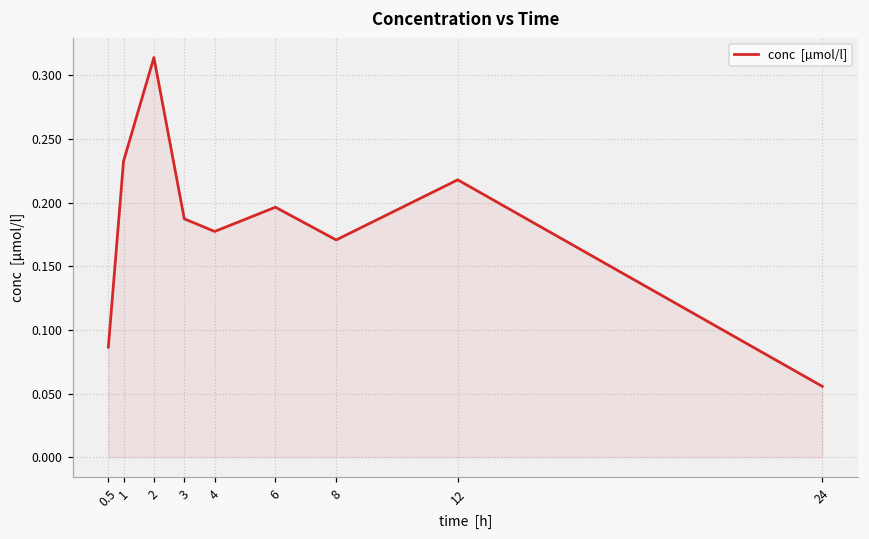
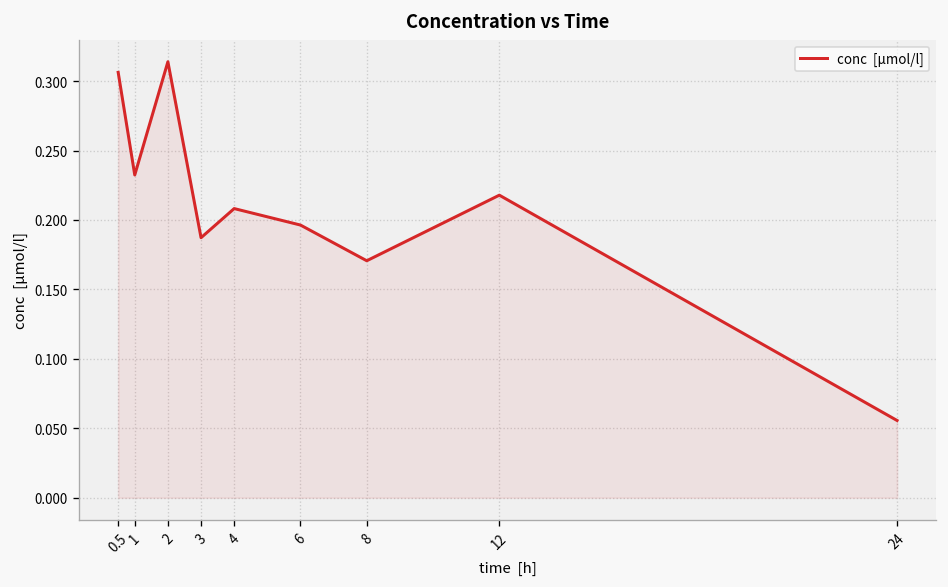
  {
-   "0.5": 0.086,
+   "0.5": 0.306,
    "1": 0.232,
    "2": 0.314,
    "3": 0.187,
-   "4": 0.177,
+   "4": 0.208,
    "6": 0.196,
    "8": 0.171,
    "12": 0.218,
    "24": 0.056
  }
